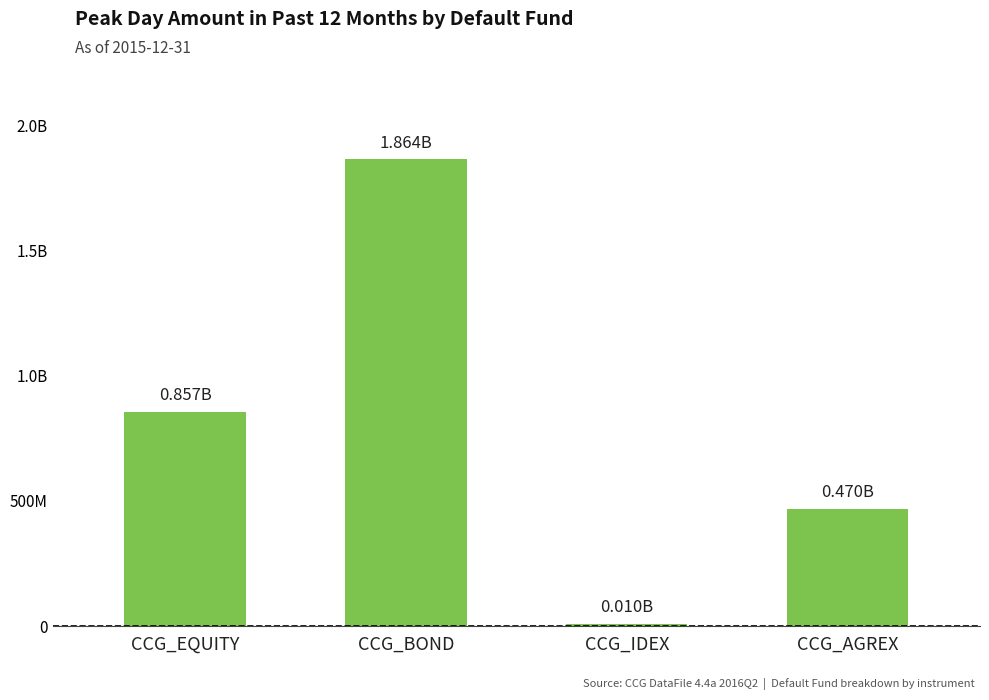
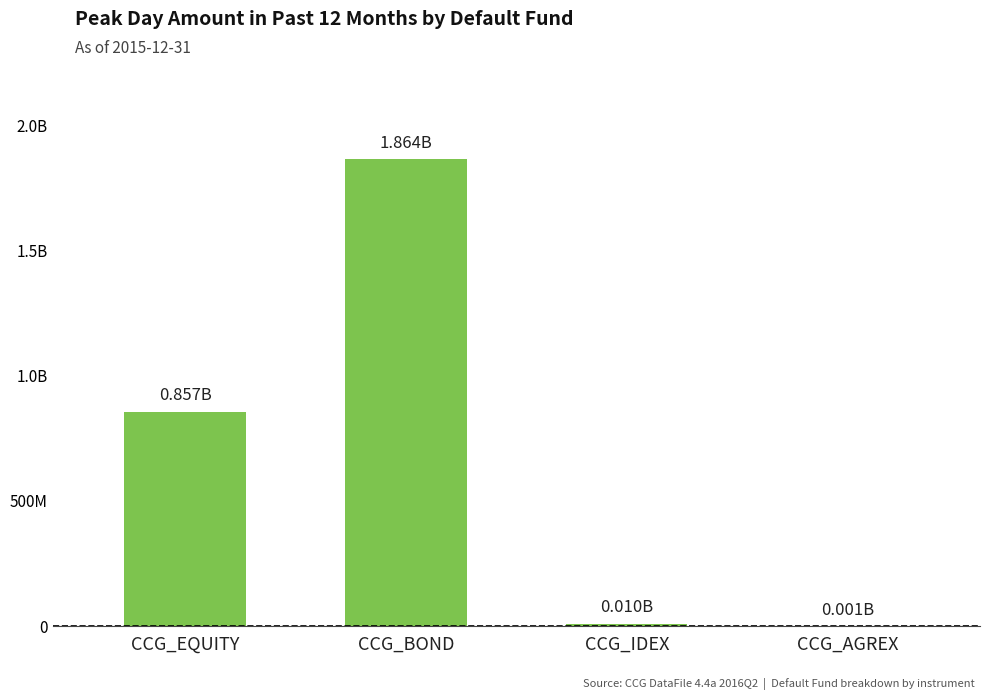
  {
    "CCG_EQUITY": "0.857B",
    "CCG_BOND": "1.864B",
    "CCG_IDEX": "0.010B",
-   "CCG_AGREX": "0.470B"
+   "CCG_AGREX": "0.001B"
  }
